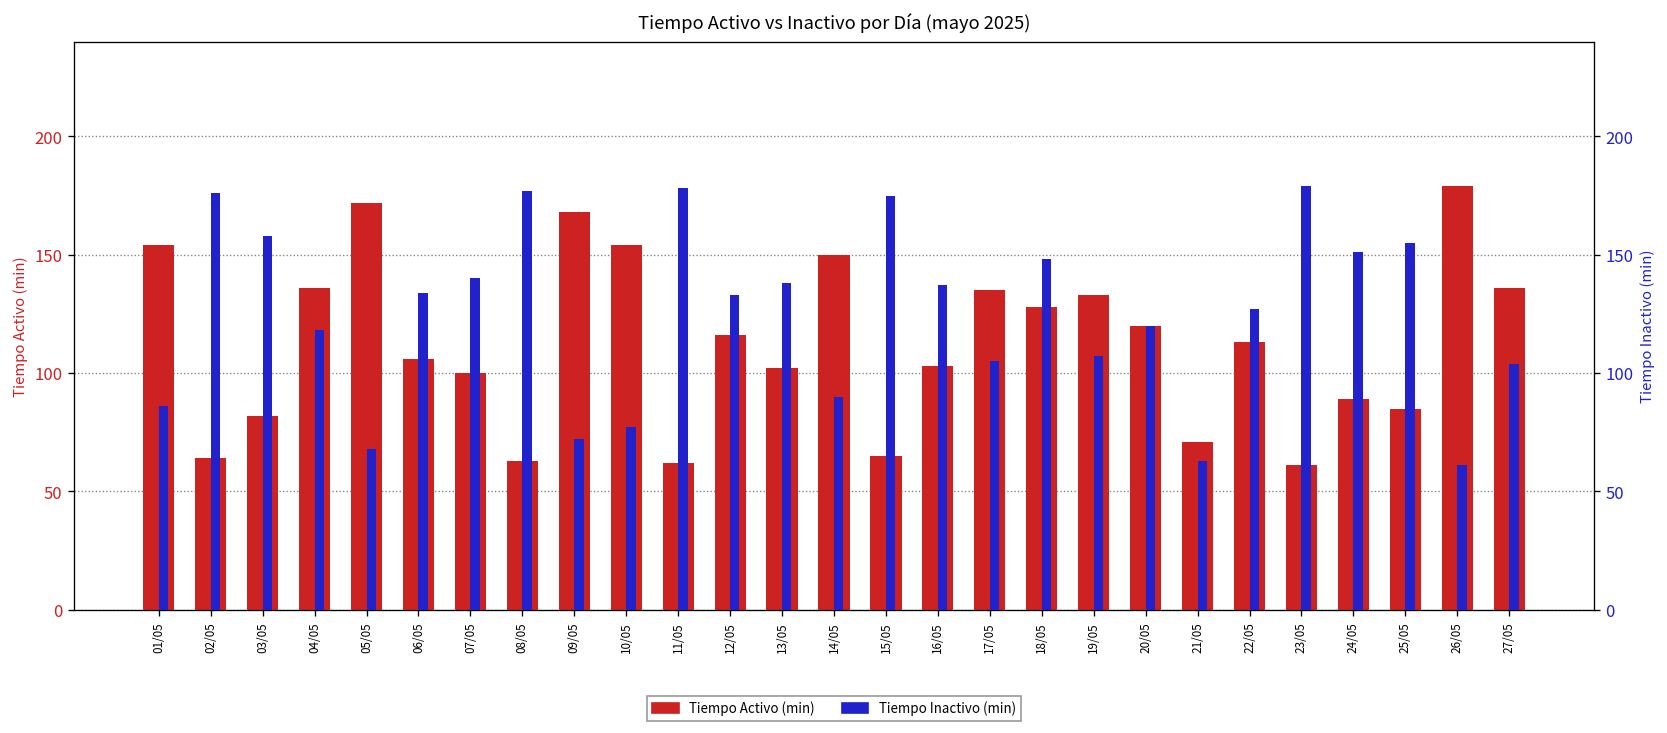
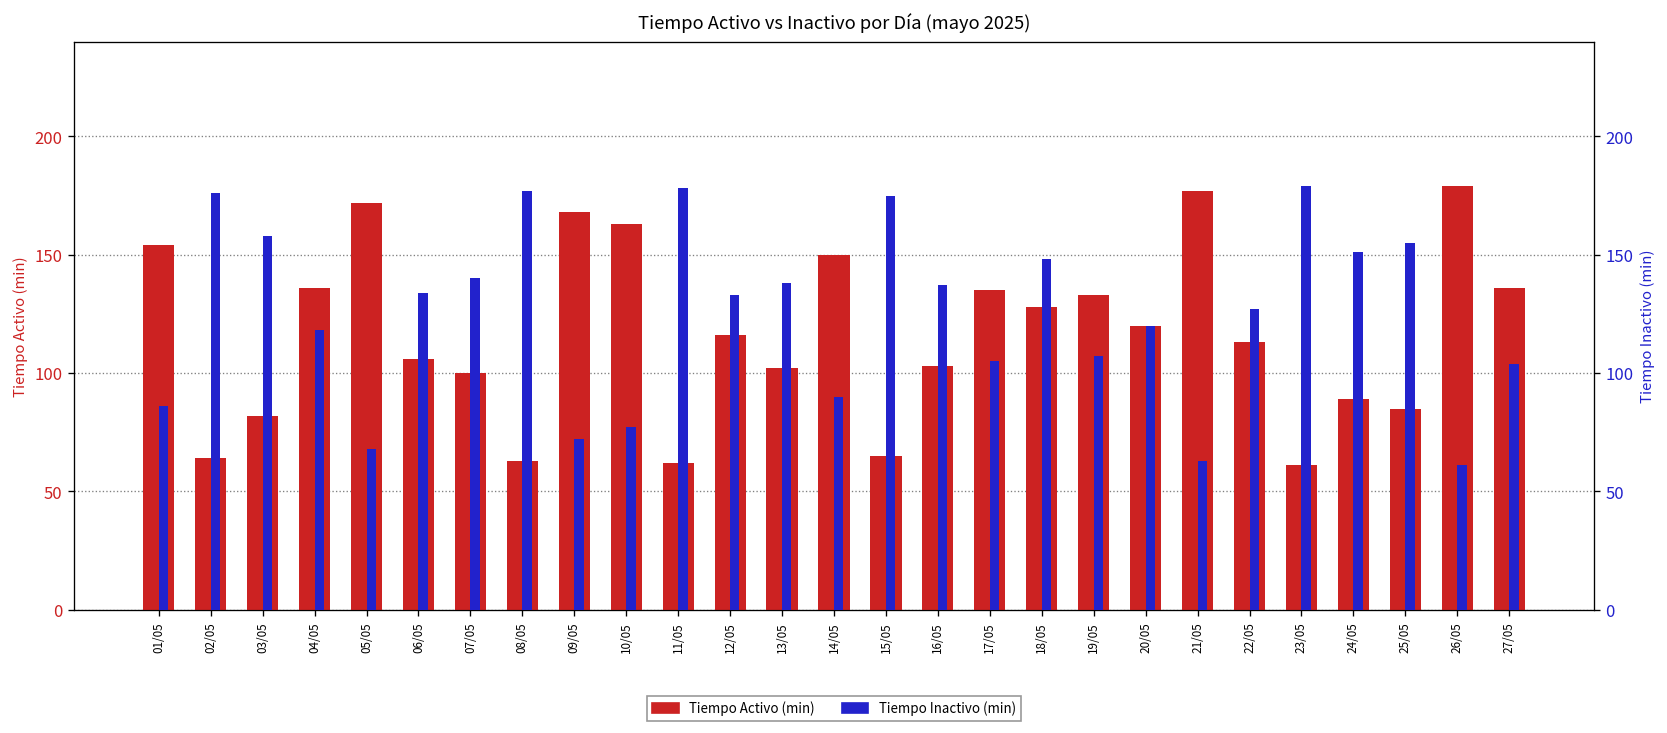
  {
    "Tiempo Activo (min)": {
      "01/05": 154,
      "02/05": 64,
      "03/05": 82,
      "04/05": 136,
      "05/05": 172,
      "06/05": 106,
      "07/05": 100,
      "08/05": 63,
      "09/05": 168,
-     "10/05": 154,
+     "10/05": 163,
      "11/05": 62,
      "12/05": 116,
      "13/05": 102,
      "14/05": 150,
      "15/05": 65,
      "16/05": 103,
      "17/05": 135,
      "18/05": 128,
      "19/05": 133,
      "20/05": 120,
-     "21/05": 71,
+     "21/05": 177,
      "22/05": 113,
      "23/05": 61,
      "24/05": 89,
      "25/05": 85,
      "26/05": 179,
      "27/05": 136
    },
    "Tiempo Inactivo (min)": {
      "01/05": 86,
      "02/05": 176,
      "03/05": 158,
      "04/05": 118,
      "05/05": 68,
      "06/05": 134,
      "07/05": 140,
      "08/05": 177,
      "09/05": 72,
      "10/05": 77,
      "11/05": 178,
      "12/05": 133,
      "13/05": 138,
      "14/05": 90,
      "15/05": 175,
      "16/05": 137,
      "17/05": 105,
      "18/05": 148,
      "19/05": 107,
      "20/05": 120,
      "21/05": 63,
      "22/05": 127,
      "23/05": 179,
      "24/05": 151,
      "25/05": 155,
      "26/05": 61,
      "27/05": 104
    }
  }
